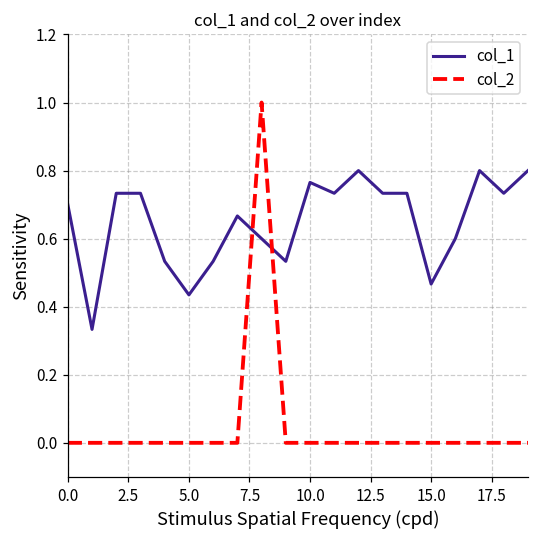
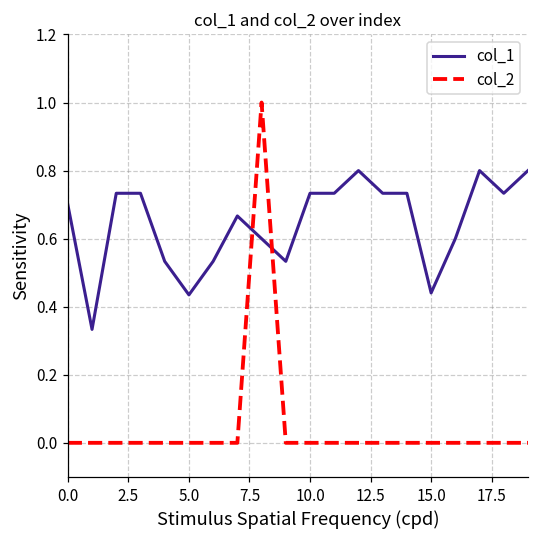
  {
    "col_1": {
      "0.0": 0.70,
      "5.0": 0.43,
-     "10.0": 0.77,
-     "15.0": 0.47
+     "10.0": 0.73,
+     "15.0": 0.44
    },
    "col_2": {
      "0.0": 0.00,
      "5.0": 0.00,
      "10.0": 0.00,
      "15.0": 0.00
    }
  }
